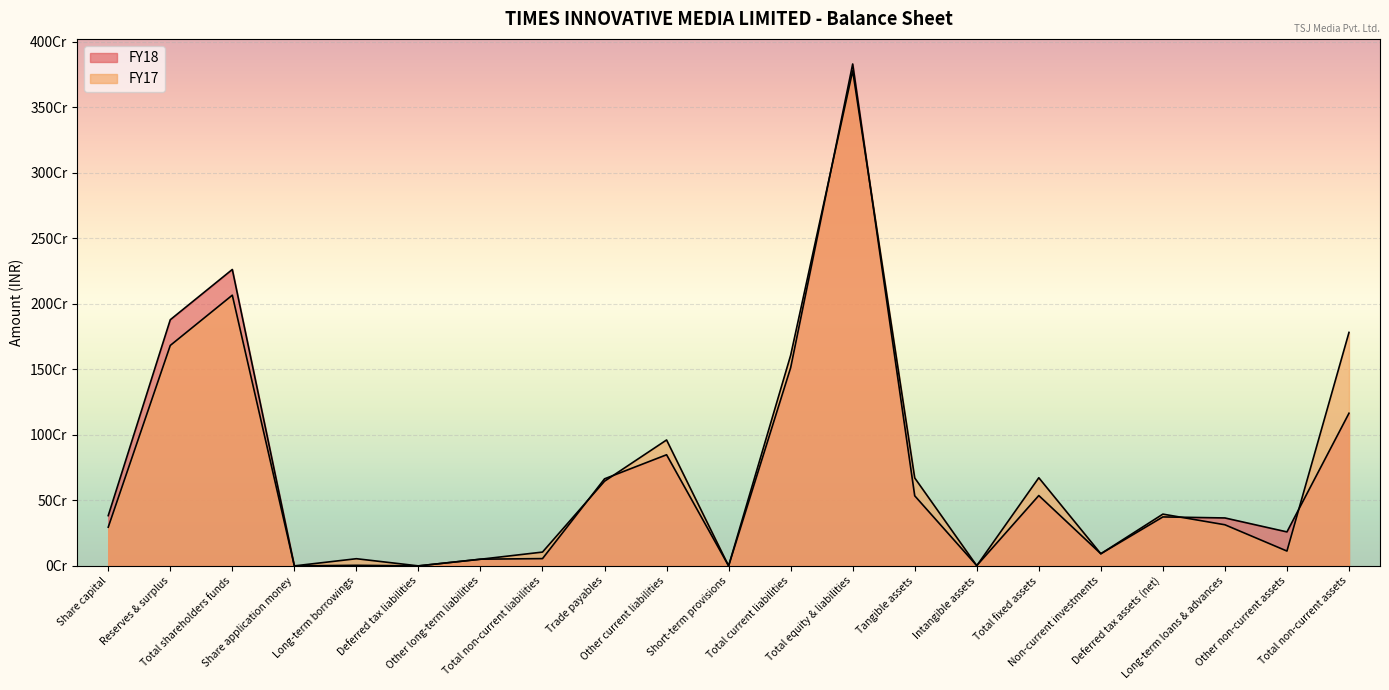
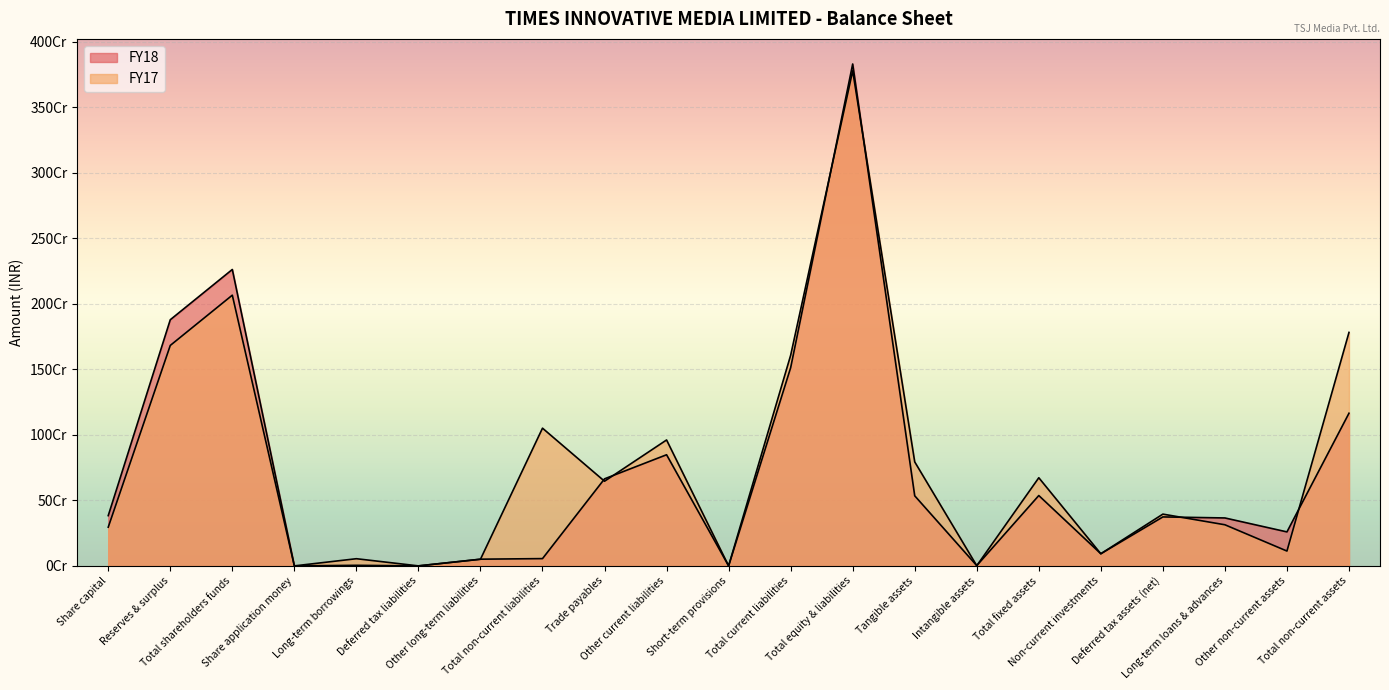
  {
    "FY18": {
      "Share capital": "38Cr",
      "Reserves & surplus": "188Cr",
      "Total shareholders funds": "226Cr",
      "Long-term borrowings": "0Cr",
      "Total non-current liabilities": "6Cr",
      "Other current liabilities": "85Cr",
      "Total current liabilities": "151Cr",
      "Total equity & liabilities": "383Cr",
      "Tangible assets": "53Cr",
      "Total fixed assets": "54Cr",
      "Deferred tax assets (net)": "37Cr",
      "Long-term loans & advances": "37Cr",
      "Other non-current assets": "26Cr",
      "Total non-current assets": "116Cr"
    },
    "FY17": {
      "Share capital": "30Cr",
      "Reserves & surplus": "168Cr",
      "Total shareholders funds": "207Cr",
      "Long-term borrowings": "5Cr",
-     "Total non-current liabilities": "11Cr",
+     "Total non-current liabilities": "105Cr",
      "Other current liabilities": "96Cr",
      "Total current liabilities": "161Cr",
      "Total equity & liabilities": "378Cr",
-     "Tangible assets": "67Cr",
+     "Tangible assets": "79Cr",
      "Total fixed assets": "67Cr",
      "Deferred tax assets (net)": "39Cr",
      "Long-term loans & advances": "31Cr",
      "Other non-current assets": "11Cr",
      "Total non-current assets": "178Cr"
    }
  }
